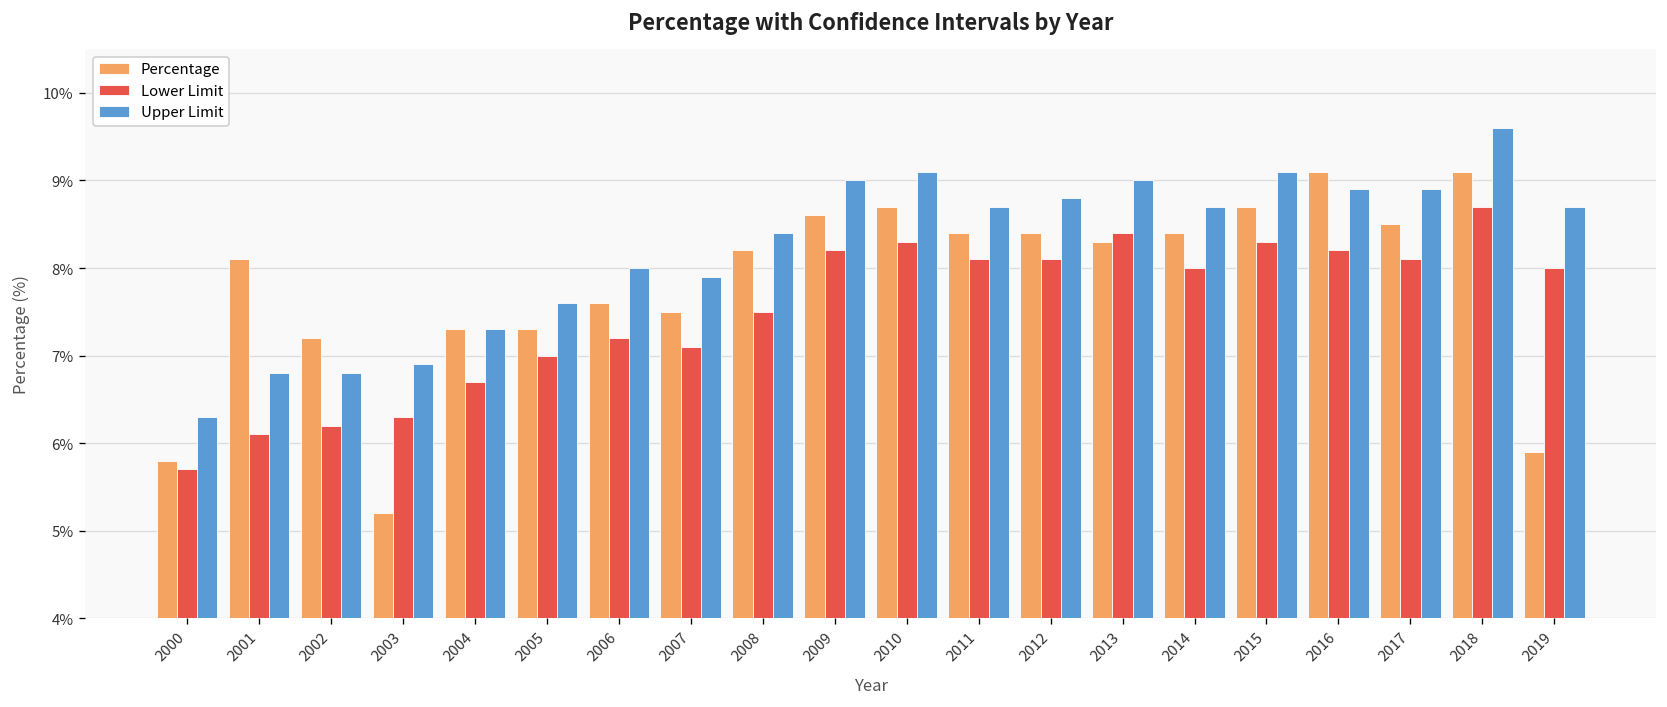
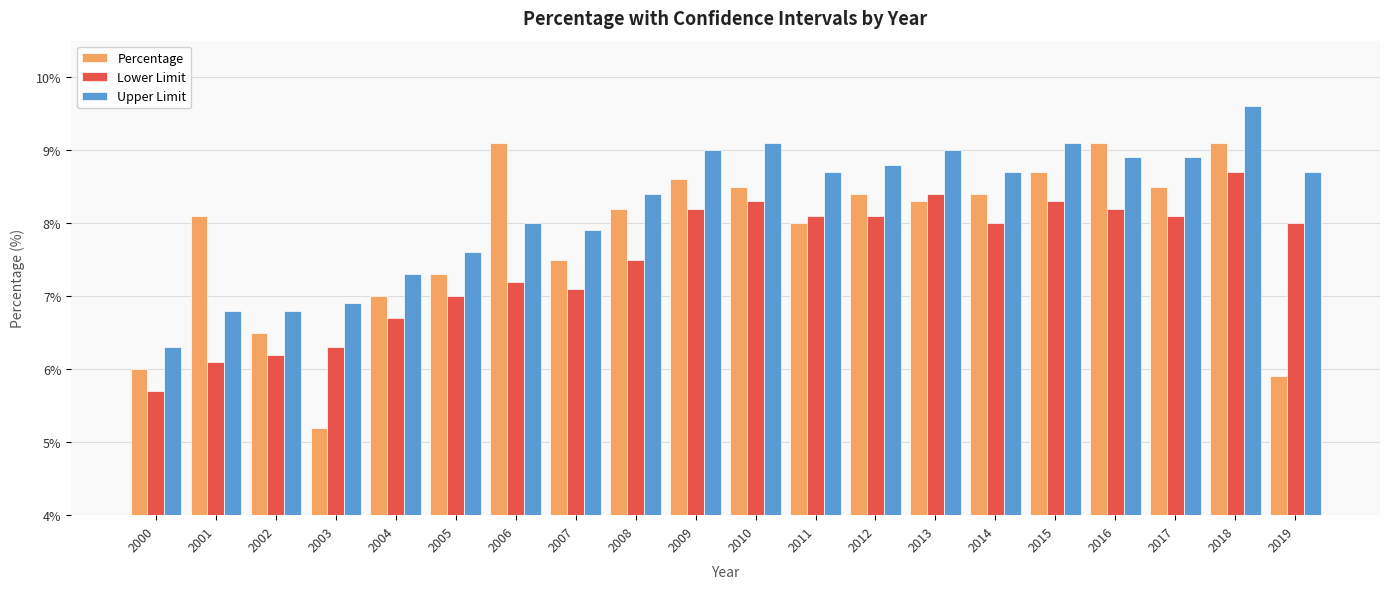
  {
    "Percentage": {
-     "2000": "5.8%",
+     "2000": "6.0%",
      "2001": "8.1%",
-     "2002": "7.2%",
+     "2002": "6.5%",
      "2003": "5.2%",
-     "2004": "7.3%",
+     "2004": "7.0%",
      "2005": "7.3%",
-     "2006": "7.6%",
+     "2006": "9.1%",
      "2007": "7.5%",
      "2008": "8.2%",
      "2009": "8.6%",
-     "2010": "8.7%",
-     "2011": "8.4%",
+     "2010": "8.5%",
+     "2011": "8.0%",
      "2012": "8.4%",
      "2013": "8.3%",
      "2014": "8.4%",
      "2015": "8.7%",
      "2016": "9.1%",
      "2017": "8.5%",
      "2018": "9.1%",
      "2019": "5.9%"
    },
    "Lower Limit": {
      "2000": "5.7%",
      "2001": "6.1%",
      "2002": "6.2%",
      "2003": "6.3%",
      "2004": "6.7%",
      "2005": "7.0%",
      "2006": "7.2%",
      "2007": "7.1%",
      "2008": "7.5%",
      "2009": "8.2%",
      "2010": "8.3%",
      "2011": "8.1%",
      "2012": "8.1%",
      "2013": "8.4%",
      "2014": "8.0%",
      "2015": "8.3%",
      "2016": "8.2%",
      "2017": "8.1%",
      "2018": "8.7%",
      "2019": "8.0%"
    },
    "Upper Limit": {
      "2000": "6.3%",
      "2001": "6.8%",
      "2002": "6.8%",
      "2003": "6.9%",
      "2004": "7.3%",
      "2005": "7.6%",
      "2006": "8.0%",
      "2007": "7.9%",
      "2008": "8.4%",
      "2009": "9.0%",
      "2010": "9.1%",
      "2011": "8.7%",
      "2012": "8.8%",
      "2013": "9.0%",
      "2014": "8.7%",
      "2015": "9.1%",
      "2016": "8.9%",
      "2017": "8.9%",
      "2018": "9.6%",
      "2019": "8.7%"
    }
  }
